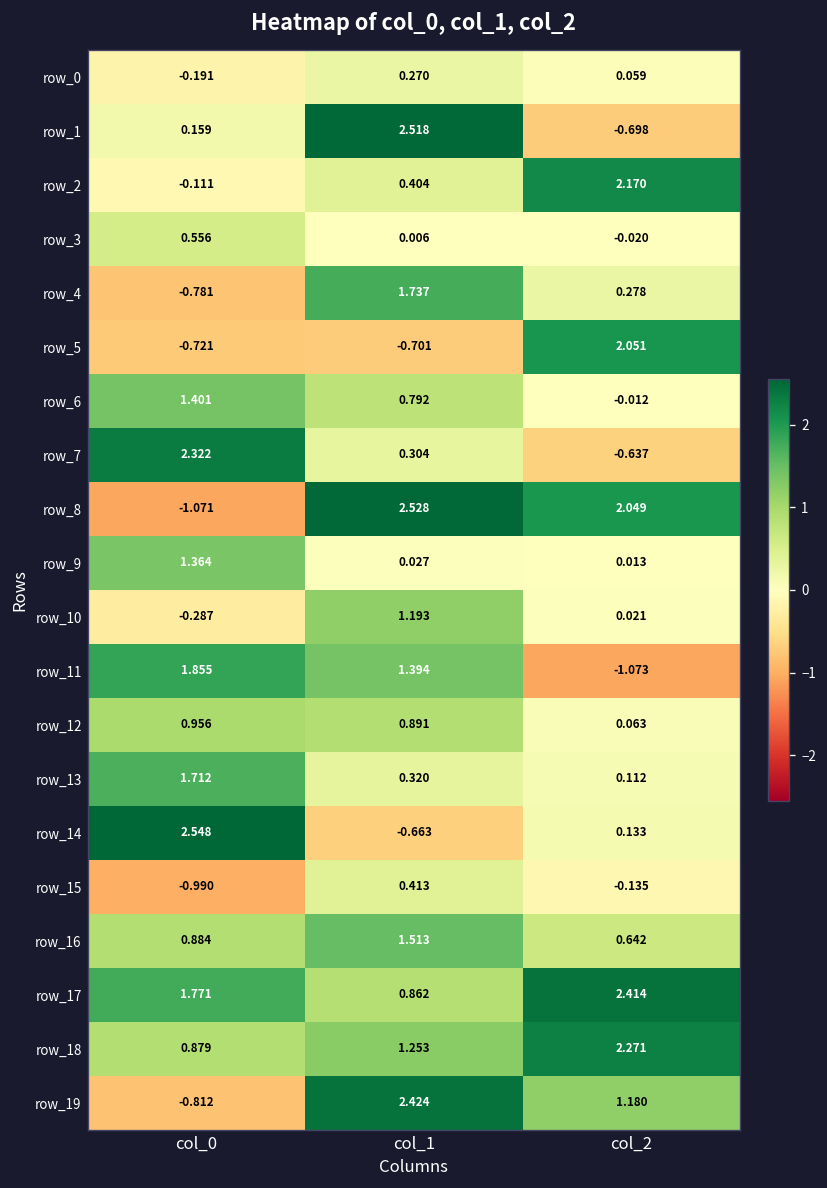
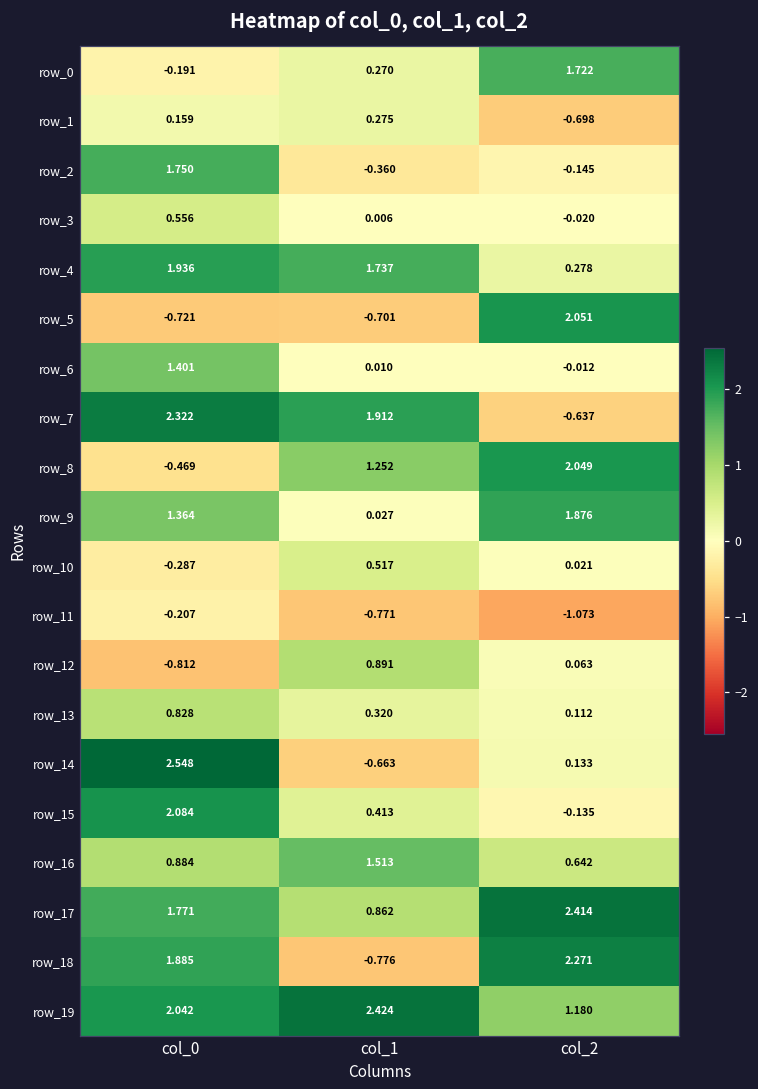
  {
    "row_0": {
      "col_0": -0.191,
      "col_1": 0.270,
-     "col_2": 0.059
+     "col_2": 1.722
    },
    "row_1": {
      "col_0": 0.159,
-     "col_1": 2.518,
+     "col_1": 0.275,
      "col_2": -0.698
    },
    "row_2": {
-     "col_0": -0.111,
-     "col_1": 0.404,
-     "col_2": 2.170
+     "col_0": 1.750,
+     "col_1": -0.360,
+     "col_2": -0.145
    },
    "row_3": {
      "col_0": 0.556,
      "col_1": 0.006,
      "col_2": -0.020
    },
    "row_4": {
-     "col_0": -0.781,
+     "col_0": 1.936,
      "col_1": 1.737,
      "col_2": 0.278
    },
    "row_5": {
      "col_0": -0.721,
      "col_1": -0.701,
      "col_2": 2.051
    },
    "row_6": {
      "col_0": 1.401,
-     "col_1": 0.792,
+     "col_1": 0.010,
      "col_2": -0.012
    },
    "row_7": {
      "col_0": 2.322,
-     "col_1": 0.304,
+     "col_1": 1.912,
      "col_2": -0.637
    },
    "row_8": {
-     "col_0": -1.071,
-     "col_1": 2.528,
+     "col_0": -0.469,
+     "col_1": 1.252,
      "col_2": 2.049
    },
    "row_9": {
      "col_0": 1.364,
      "col_1": 0.027,
-     "col_2": 0.013
+     "col_2": 1.876
    },
    "row_10": {
      "col_0": -0.287,
-     "col_1": 1.193,
+     "col_1": 0.517,
      "col_2": 0.021
    },
    "row_11": {
-     "col_0": 1.855,
-     "col_1": 1.394,
+     "col_0": -0.207,
+     "col_1": -0.771,
      "col_2": -1.073
    },
    "row_12": {
-     "col_0": 0.956,
+     "col_0": -0.812,
      "col_1": 0.891,
      "col_2": 0.063
    },
    "row_13": {
-     "col_0": 1.712,
+     "col_0": 0.828,
      "col_1": 0.320,
      "col_2": 0.112
    },
    "row_14": {
      "col_0": 2.548,
      "col_1": -0.663,
      "col_2": 0.133
    },
    "row_15": {
-     "col_0": -0.990,
+     "col_0": 2.084,
      "col_1": 0.413,
      "col_2": -0.135
    },
    "row_16": {
      "col_0": 0.884,
      "col_1": 1.513,
      "col_2": 0.642
    },
    "row_17": {
      "col_0": 1.771,
      "col_1": 0.862,
      "col_2": 2.414
    },
    "row_18": {
-     "col_0": 0.879,
-     "col_1": 1.253,
+     "col_0": 1.885,
+     "col_1": -0.776,
      "col_2": 2.271
    },
    "row_19": {
-     "col_0": -0.812,
+     "col_0": 2.042,
      "col_1": 2.424,
      "col_2": 1.180
    }
  }
